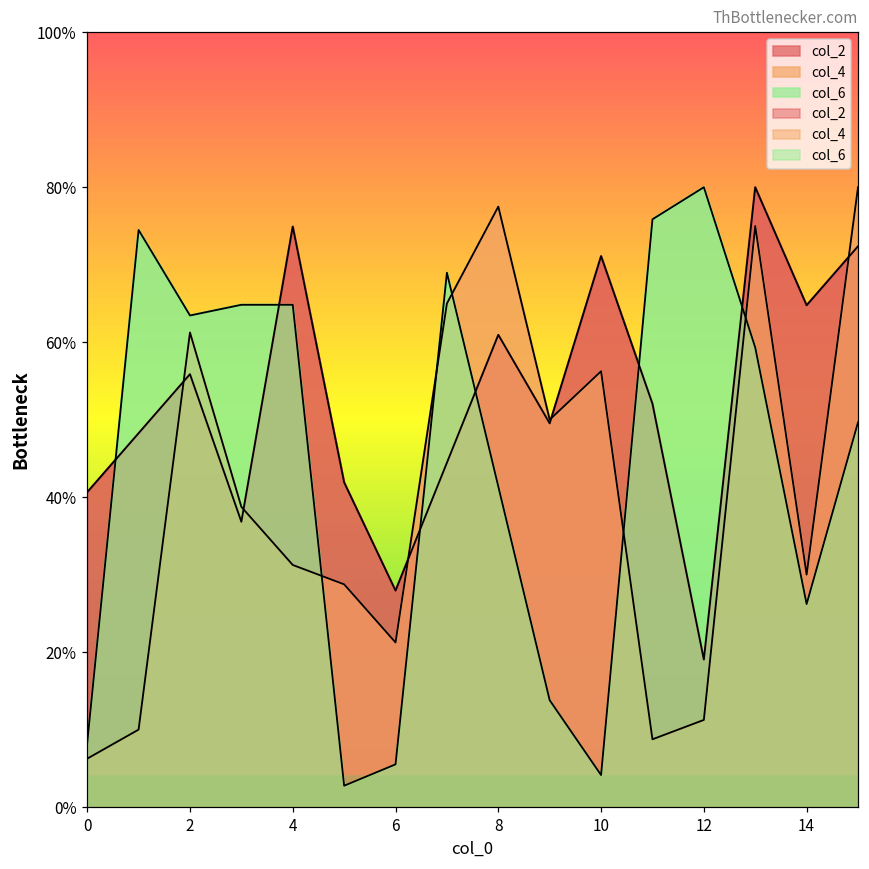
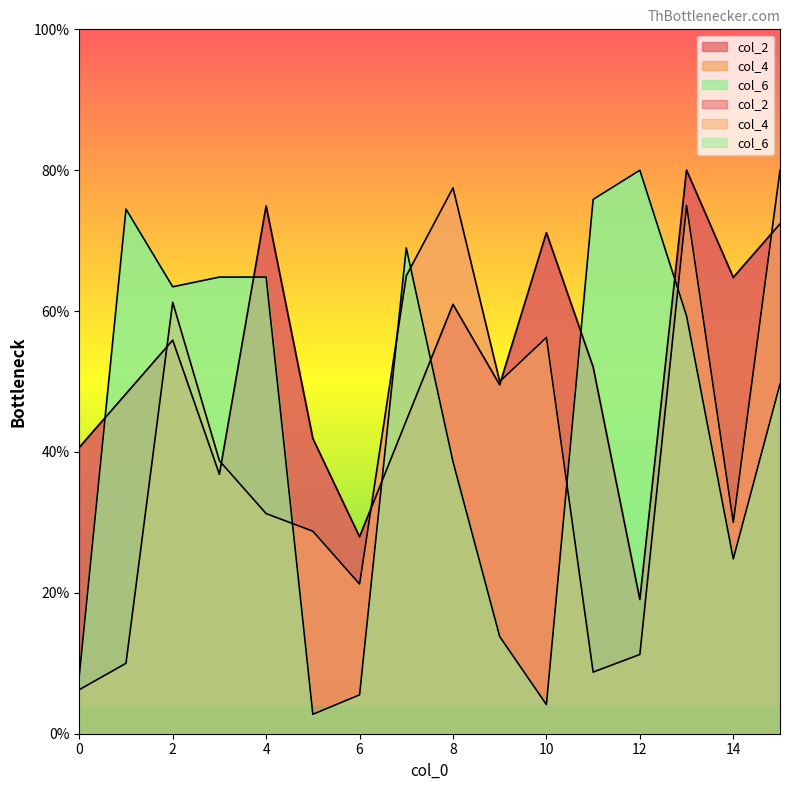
  {
    "col_6": {
      "0": "8%",
      "2": "63%",
      "4": "65%",
      "6": "6%",
-     "8": "41%",
+     "8": "39%",
      "10": "4%",
      "12": "80%",
-     "14": "26%"
+     "14": "25%"
    }
  }
